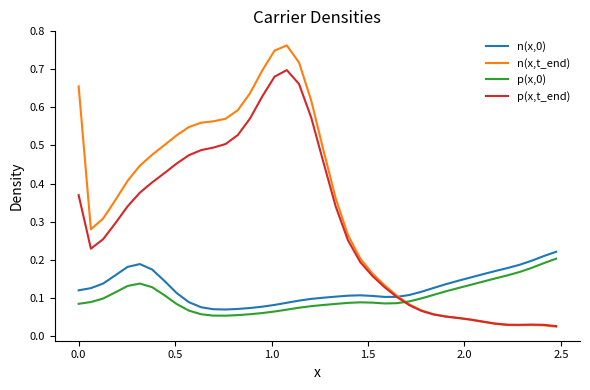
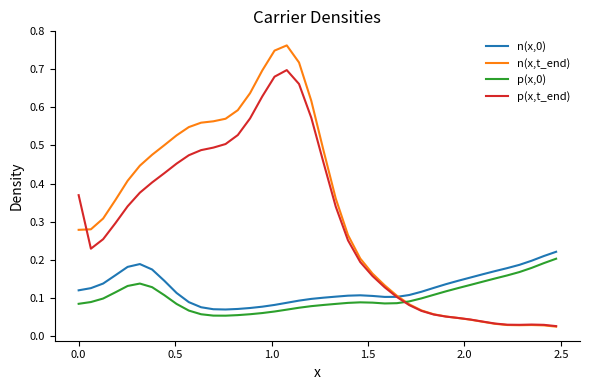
  {
    "n(x,0)": {
      "0.0": 0.12
    },
    "n(x,t_end)": {
-     "0.0": 0.66
+     "0.0": 0.28
    },
    "p(x,0)": {
      "0.0": 0.08
    },
    "p(x,t_end)": {
      "0.0": 0.37
    }
  }
